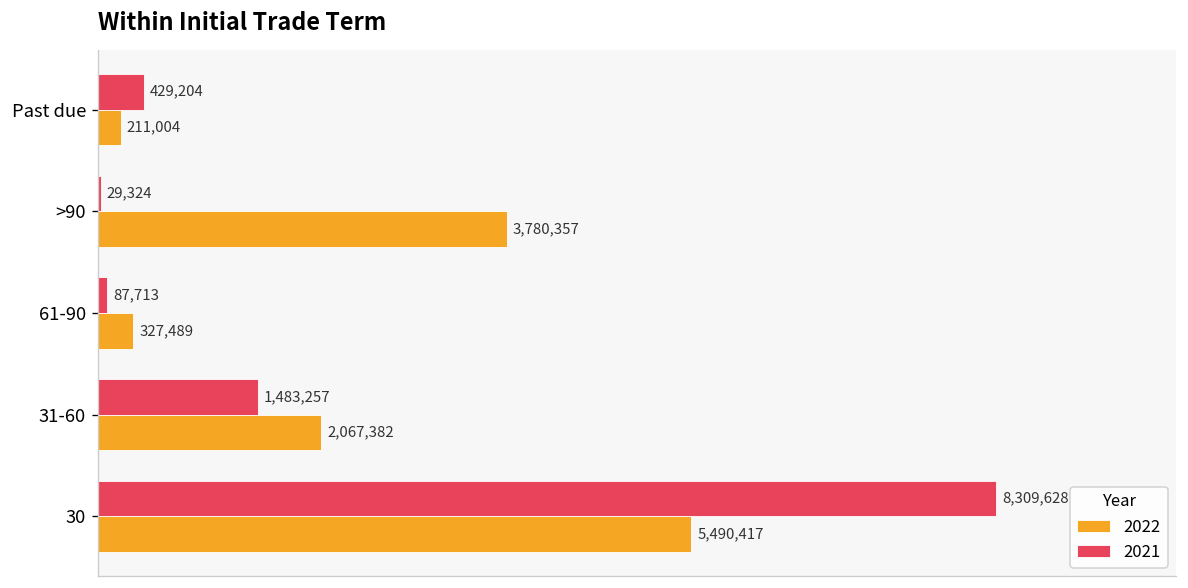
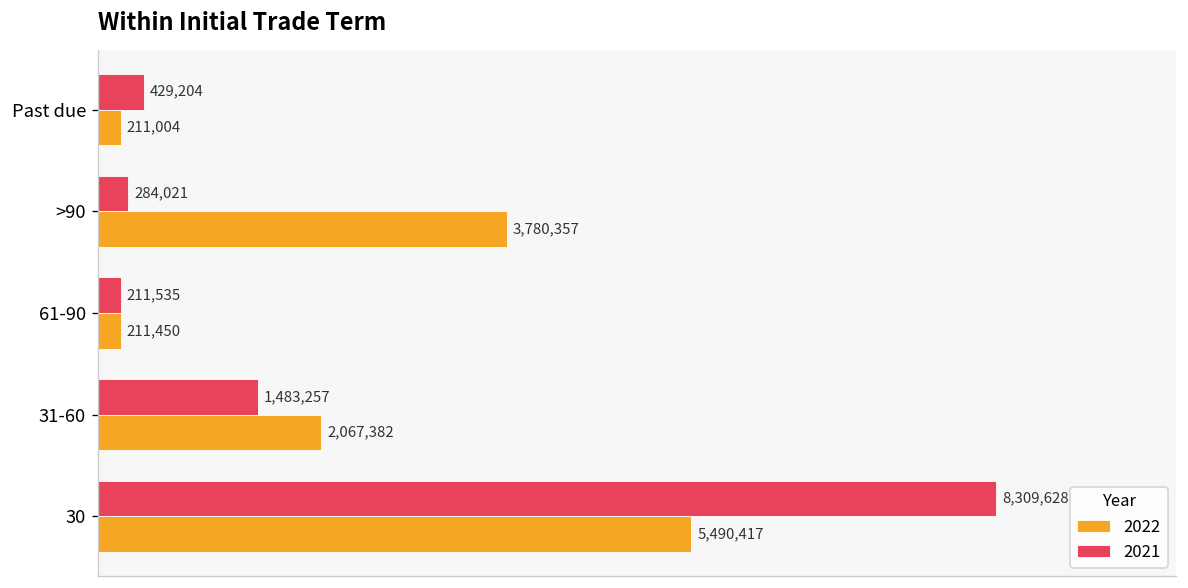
  {
    "2022": {
      "Past due": "211,004",
      ">90": "3,780,357",
-     "61-90": "327,489",
+     "61-90": "211,450",
      "31-60": "2,067,382",
      "30": "5,490,417"
    },
    "2021": {
      "Past due": "429,204",
-     ">90": "29,324",
-     "61-90": "87,713",
+     ">90": "284,021",
+     "61-90": "211,535",
      "31-60": "1,483,257",
      "30": "8,309,628"
    }
  }
